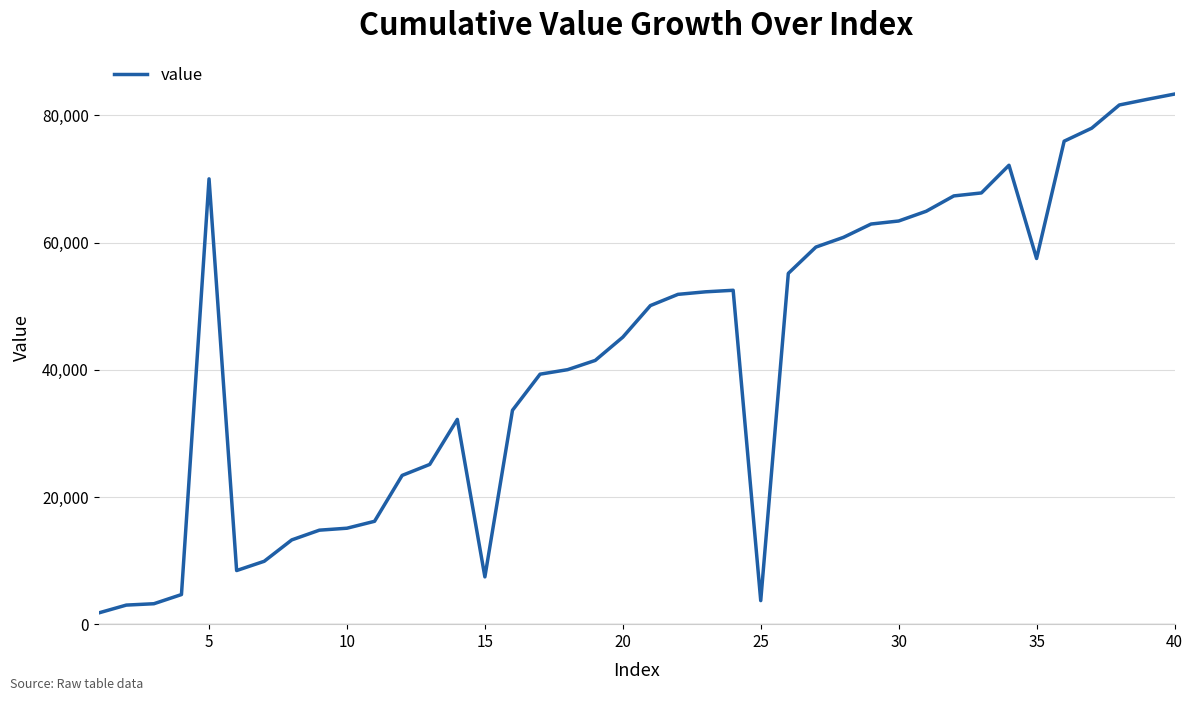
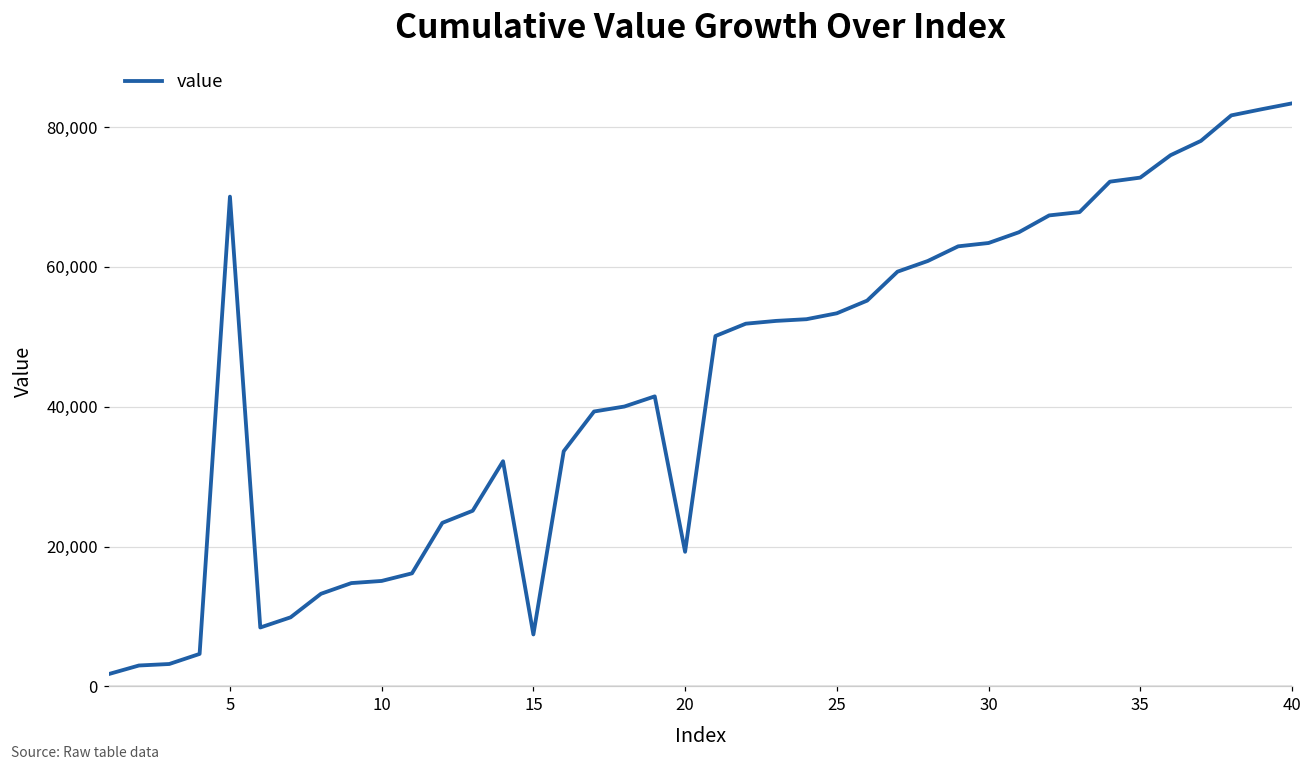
  {
    "5": "70,000",
    "10": "15,000",
    "15": "7,000",
-   "20": "45,000",
-   "25": "4,000",
+   "20": "19,000",
+   "25": "53,000",
    "30": "63,000",
-   "35": "58,000",
+   "35": "73,000",
    "40": "83,000"
  }
